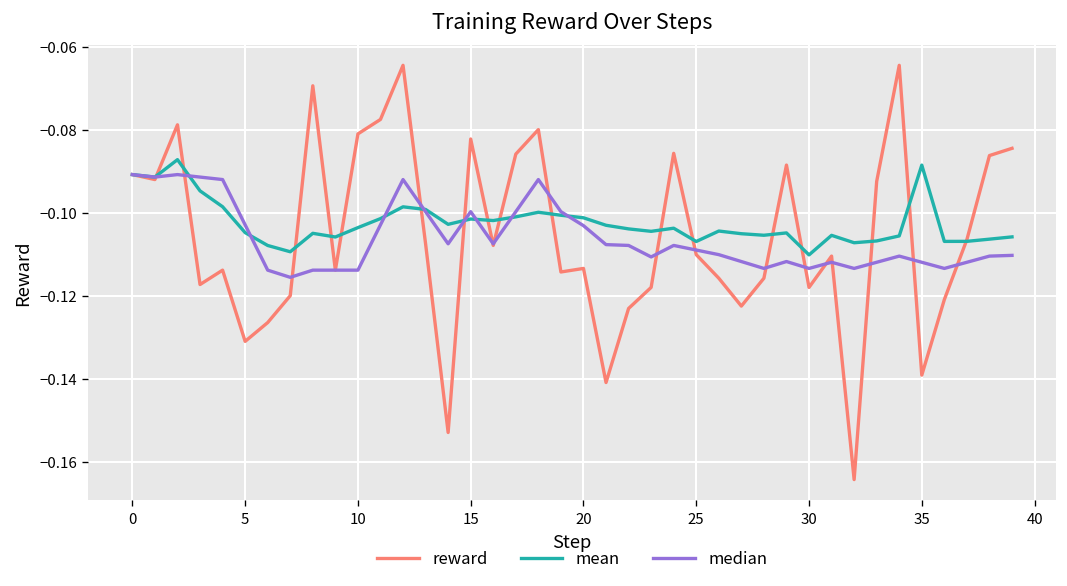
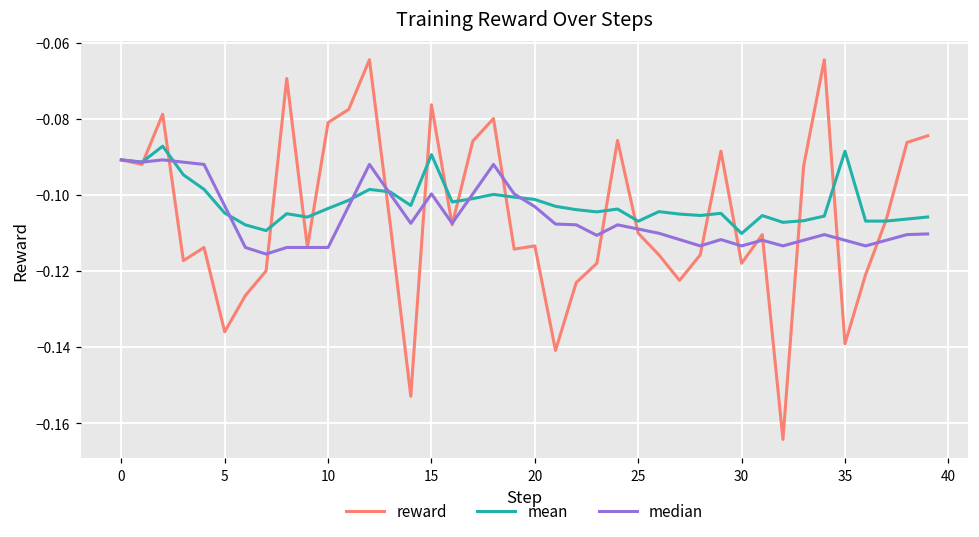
  {
    "reward": {
-     "5": -0.131,
+     "5": -0.136,
      "10": -0.081,
-     "15": -0.082,
+     "15": -0.076,
      "20": -0.113,
      "25": -0.110,
      "30": -0.118,
      "35": -0.139
    },
    "mean": {
      "5": -0.105,
      "10": -0.104,
-     "15": -0.102,
+     "15": -0.089,
      "20": -0.101,
      "25": -0.107,
      "30": -0.110,
      "35": -0.089
    },
    "median": {
      "5": -0.103,
      "10": -0.114,
      "15": -0.100,
      "20": -0.103,
      "25": -0.109,
      "30": -0.113,
      "35": -0.112
    }
  }
